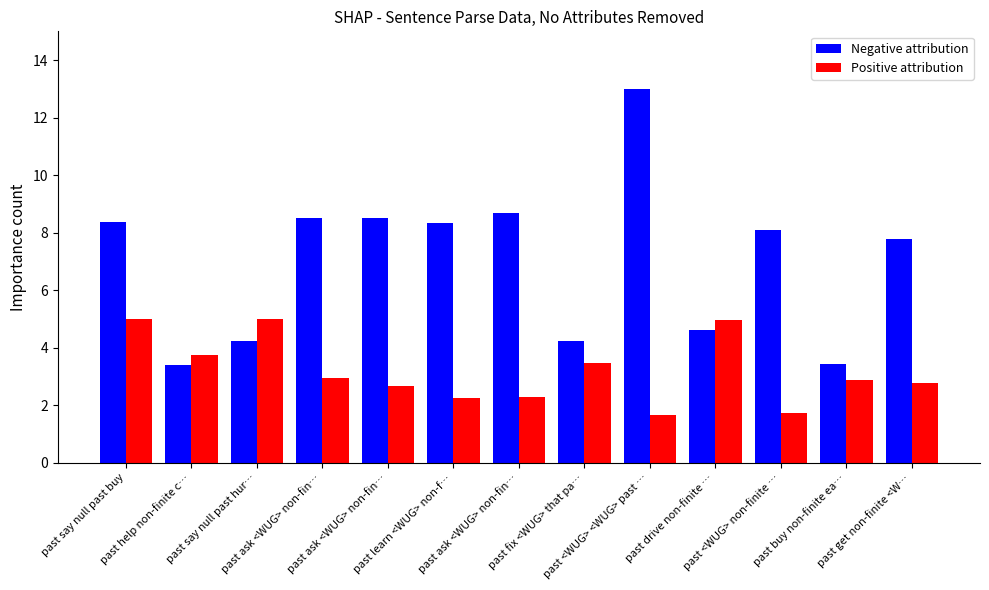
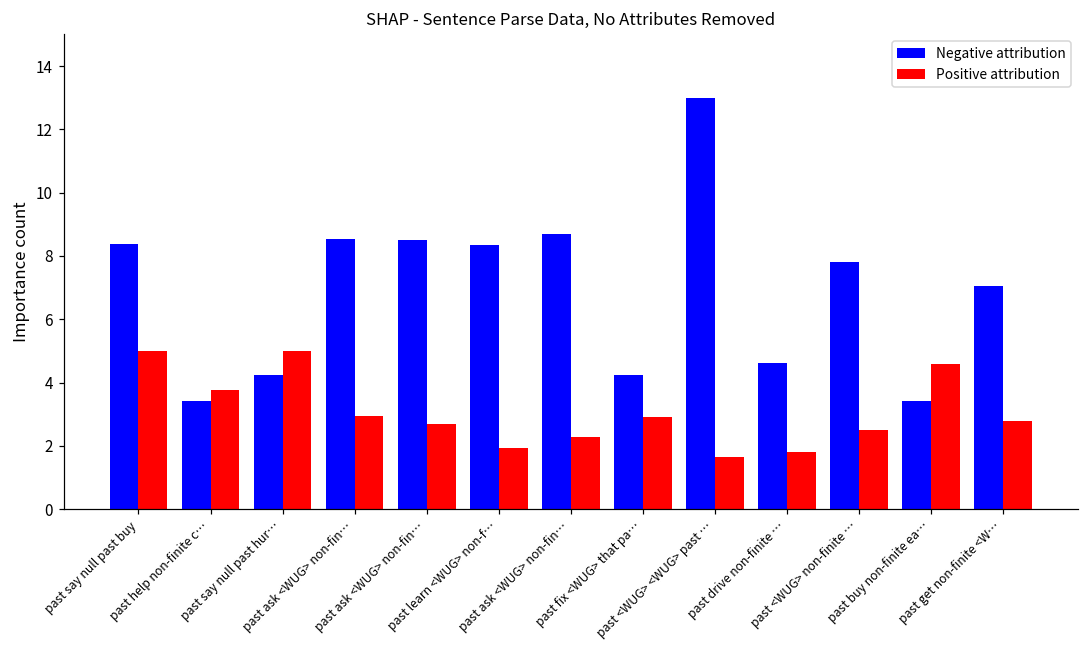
  {
    "Negative attribution": {
      "past say null past buy": 8.4,
      "past help non-finite c…": 3.4,
      "past say null past hur…": 4.2,
      "past learn <WUG> non-f…": 8.3,
      "past fix <WUG> that pa…": 4.3,
      "past <WUG> <WUG> past …": 13.0,
      "past drive non-finite …": 4.6,
-     "past <WUG> non-finite …": 8.1,
+     "past <WUG> non-finite …": 7.8,
      "past buy non-finite ea…": 3.4,
-     "past get non-finite <W…": 7.8
+     "past get non-finite <W…": 7.1
    },
    "Positive attribution": {
      "past say null past buy": 5.0,
      "past help non-finite c…": 3.8,
      "past say null past hur…": 5.0,
-     "past learn <WUG> non-f…": 2.3,
-     "past fix <WUG> that pa…": 3.5,
+     "past learn <WUG> non-f…": 1.9,
+     "past fix <WUG> that pa…": 2.9,
      "past <WUG> <WUG> past …": 1.7,
-     "past drive non-finite …": 5.0,
-     "past <WUG> non-finite …": 1.7,
-     "past buy non-finite ea…": 2.9,
+     "past drive non-finite …": 1.8,
+     "past <WUG> non-finite …": 2.5,
+     "past buy non-finite ea…": 4.6,
      "past get non-finite <W…": 2.8
    }
  }
